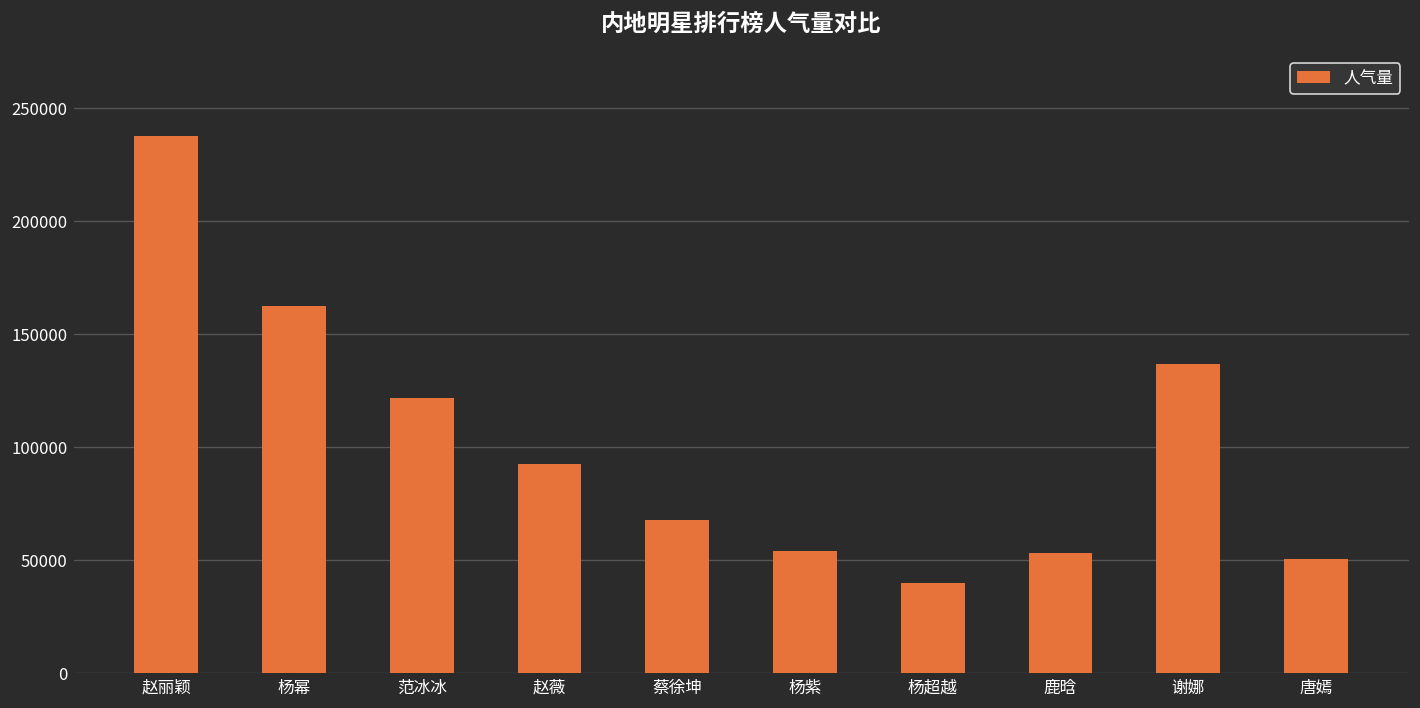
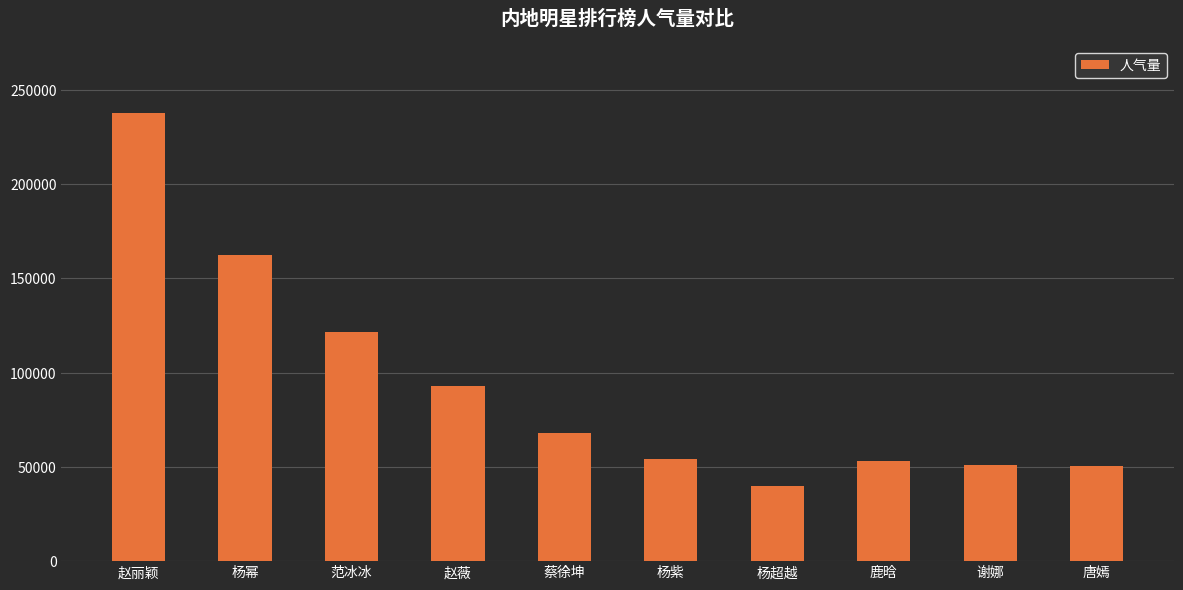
  {
    "赵丽颖": 238000,
    "杨幂": 163000,
    "范冰冰": 122000,
    "赵薇": 93000,
    "蔡徐坤": 68000,
    "杨紫": 54000,
    "杨超越": 40000,
    "鹿晗": 53000,
-   "谢娜": 137000,
+   "谢娜": 51000,
    "唐嫣": 51000
  }
